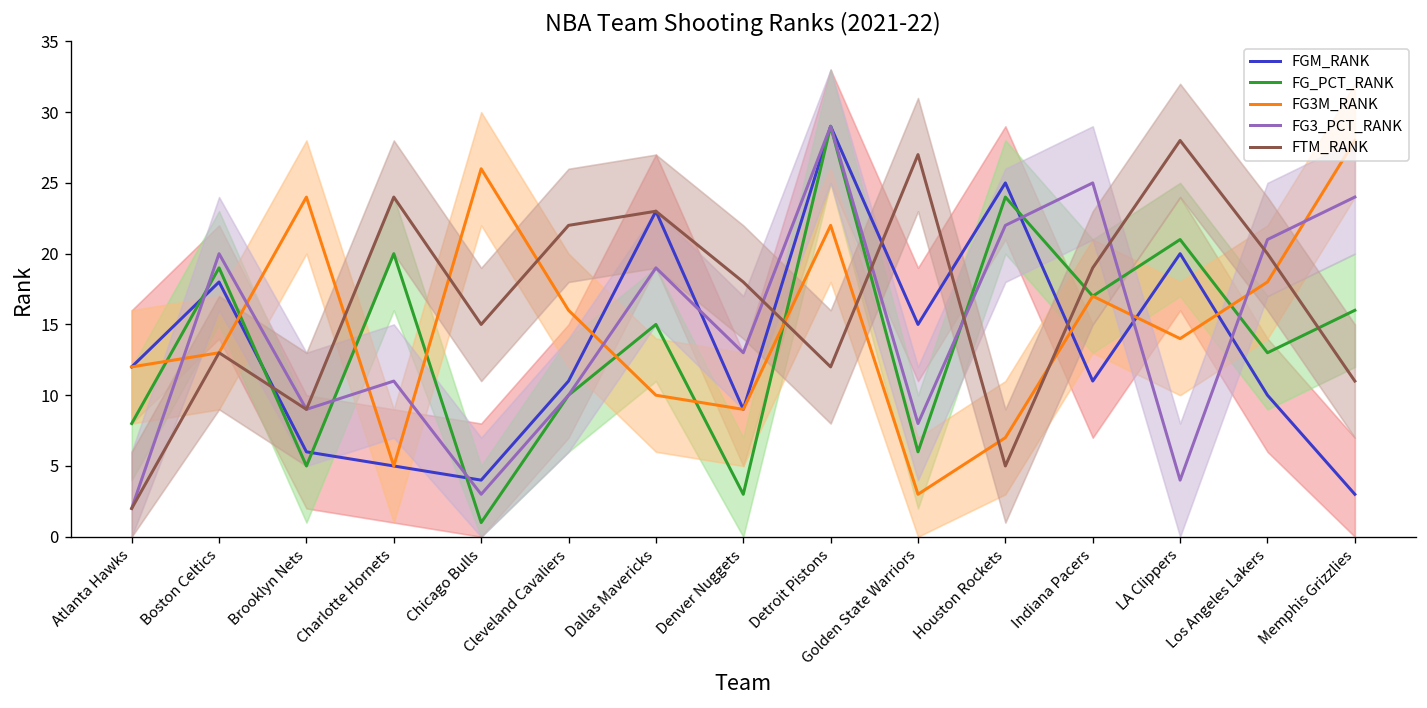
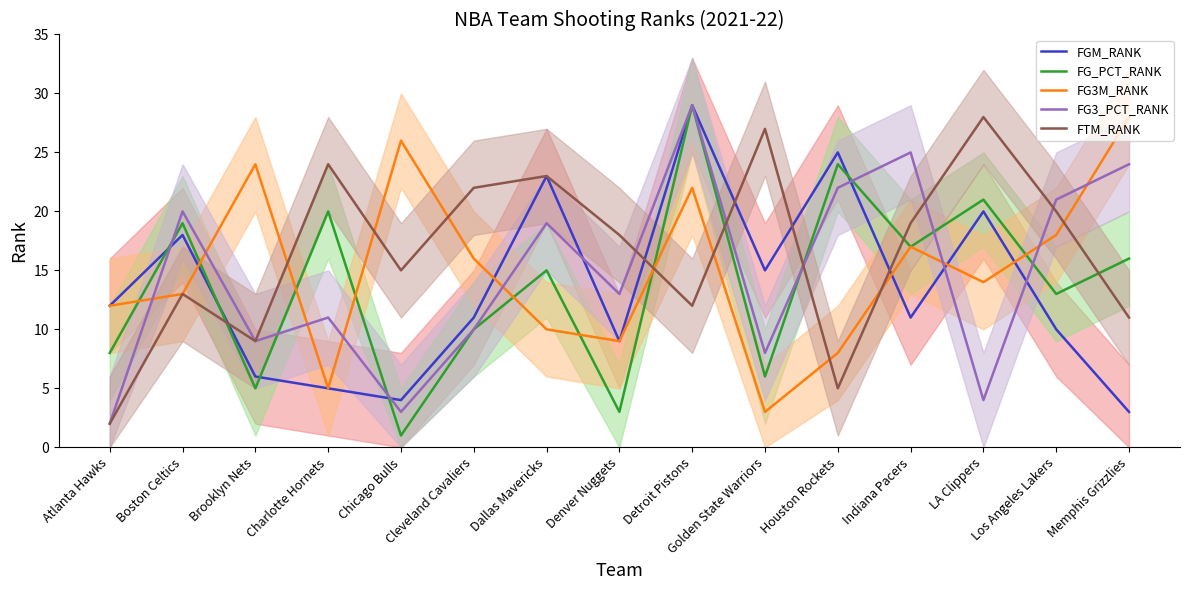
  {
    "FGM_RANK": {
      "Boston Celtics": 18,
      "Brooklyn Nets": 6,
      "Chicago Bulls": 4,
      "Cleveland Cavaliers": 11,
      "Golden State Warriors": 15,
      "Houston Rockets": 25,
      "Indiana Pacers": 11,
      "LA Clippers": 20,
      "Los Angeles Lakers": 10,
      "Memphis Grizzlies": 3
    },
    "FG_PCT_RANK": {
      "Atlanta Hawks": 8,
      "Boston Celtics": 19,
      "Brooklyn Nets": 5,
      "Charlotte Hornets": 20,
      "Chicago Bulls": 1,
      "Dallas Mavericks": 15,
      "Denver Nuggets": 3,
      "Golden State Warriors": 6,
      "Houston Rockets": 24,
      "LA Clippers": 21,
      "Los Angeles Lakers": 13,
      "Memphis Grizzlies": 16
    },
    "FG3M_RANK": {
      "Brooklyn Nets": 24,
      "Chicago Bulls": 26,
      "Cleveland Cavaliers": 16,
      "Dallas Mavericks": 10,
      "Detroit Pistons": 22,
      "Golden State Warriors": 3,
-     "Houston Rockets": 7,
+     "Houston Rockets": 8,
      "LA Clippers": 14,
      "Los Angeles Lakers": 18
    },
    "FG3_PCT_RANK": {
      "Boston Celtics": 20,
      "Charlotte Hornets": 11,
      "Chicago Bulls": 3,
      "Golden State Warriors": 8,
      "Houston Rockets": 22,
      "Indiana Pacers": 25,
      "LA Clippers": 4,
      "Los Angeles Lakers": 21,
      "Memphis Grizzlies": 24
    },
    "FTM_RANK": {
      "Chicago Bulls": 15,
      "Cleveland Cavaliers": 22,
      "Denver Nuggets": 18,
      "Detroit Pistons": 12,
      "Golden State Warriors": 27,
      "Houston Rockets": 5,
      "Indiana Pacers": 19,
      "LA Clippers": 28,
      "Los Angeles Lakers": 20,
      "Memphis Grizzlies": 11
    }
  }
